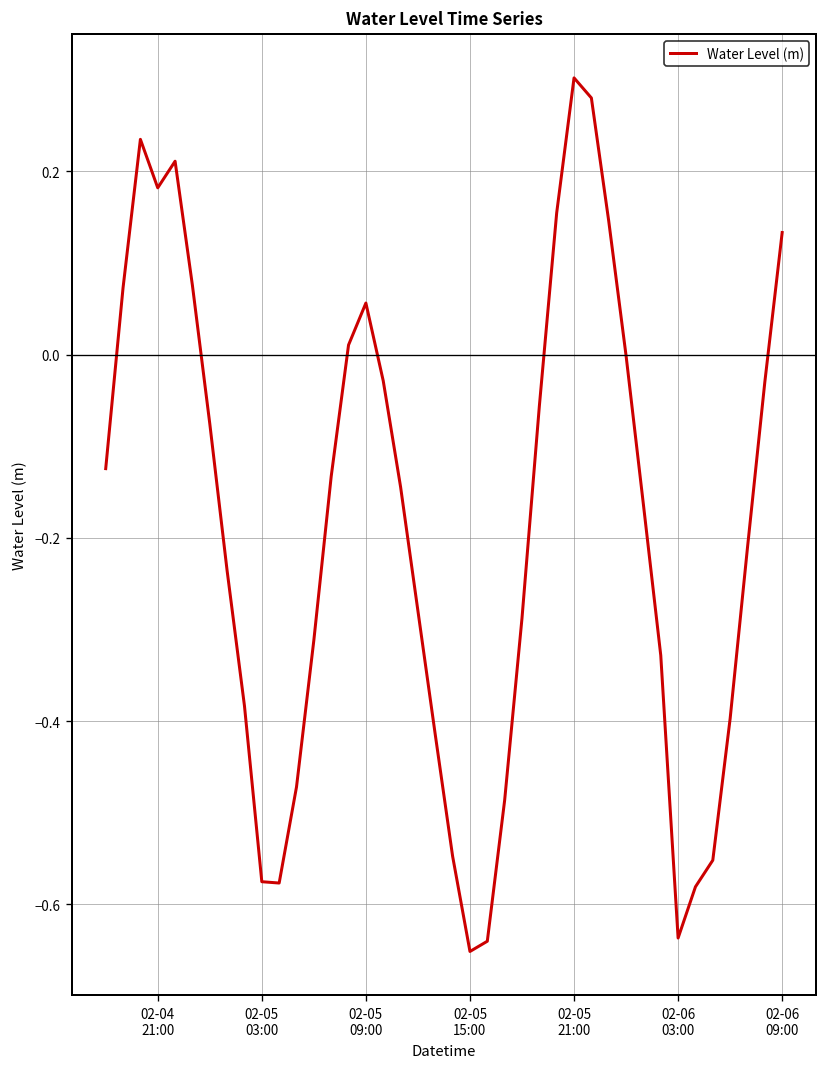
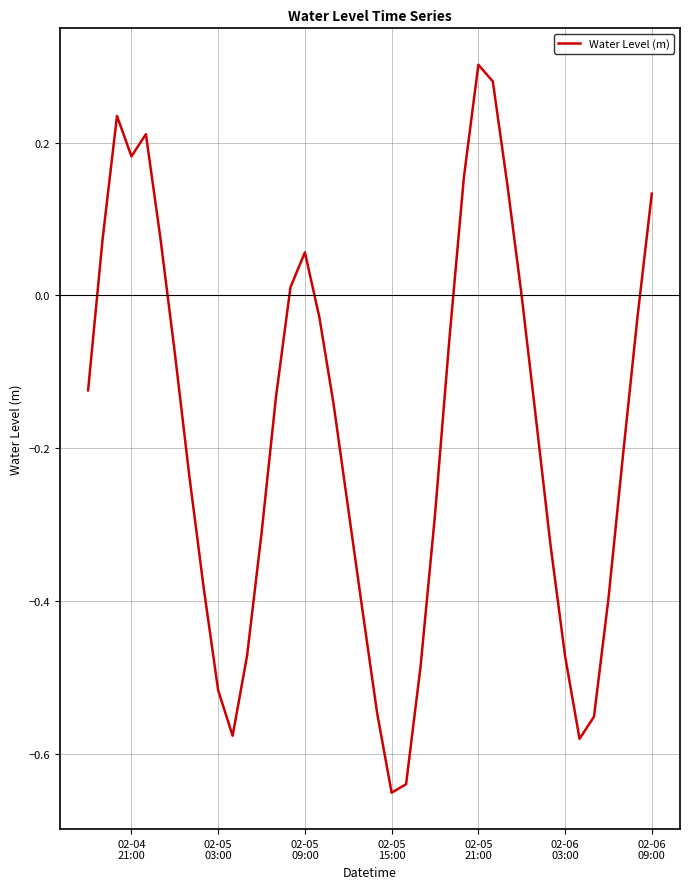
  {
    "02-04 21:00": 0.18,
-   "02-05 03:00": -0.58,
+   "02-05 03:00": -0.52,
    "02-05 09:00": 0.06,
    "02-05 15:00": -0.65,
    "02-05 21:00": 0.30,
-   "02-06 03:00": -0.64,
+   "02-06 03:00": -0.47,
    "02-06 09:00": 0.13
  }
